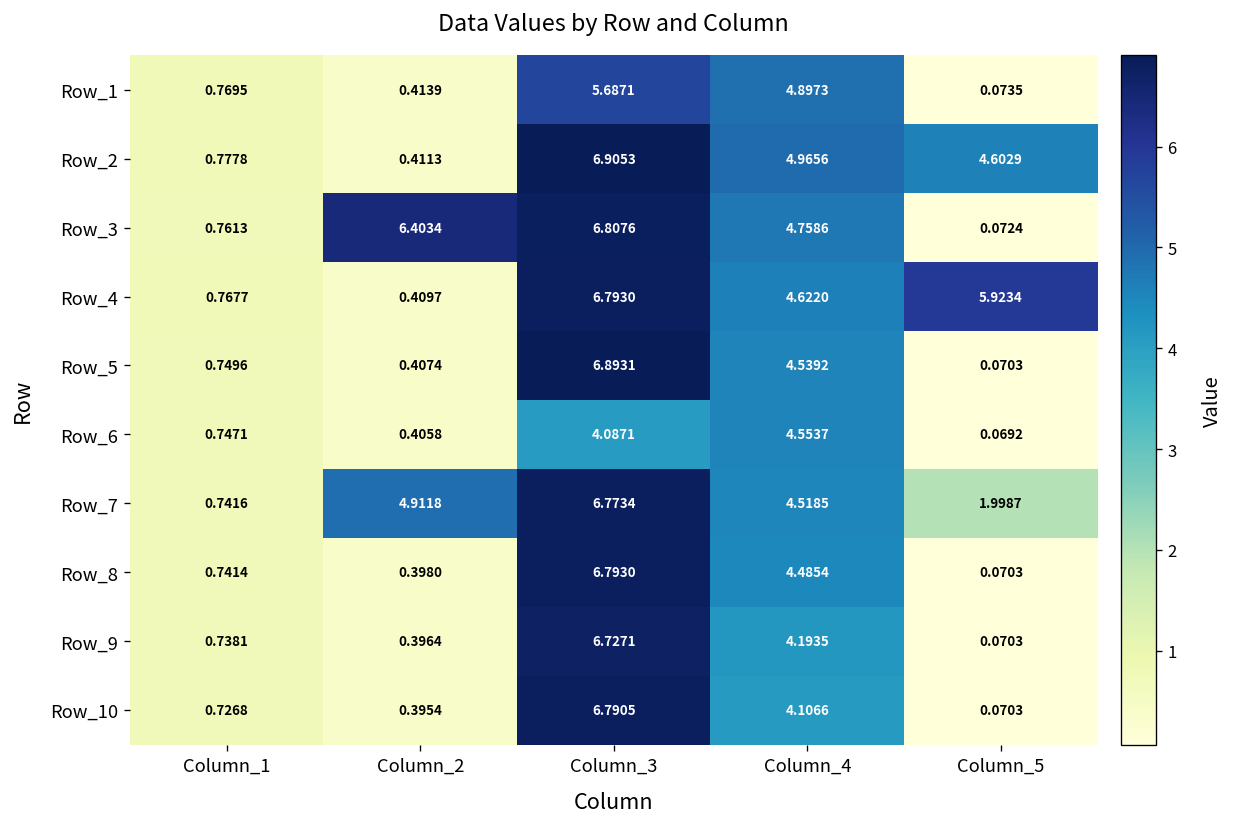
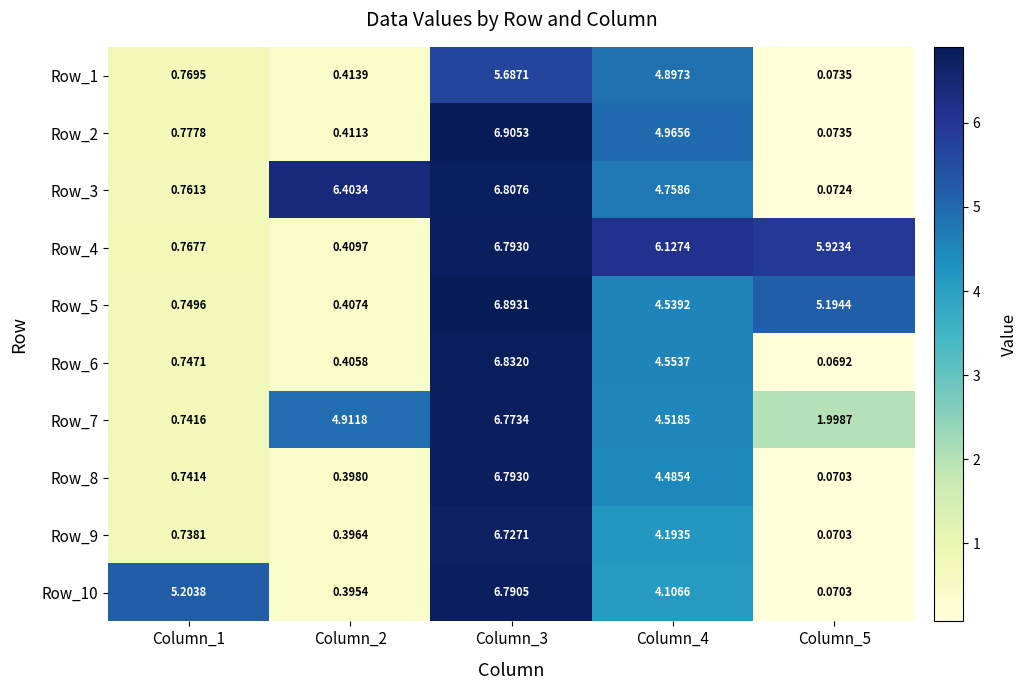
  {
    "Row_1": {
      "Column_1": 0.7695,
      "Column_2": 0.4139,
      "Column_3": 5.6871,
      "Column_4": 4.8973,
      "Column_5": 0.0735
    },
    "Row_2": {
      "Column_1": 0.7778,
      "Column_2": 0.4113,
      "Column_3": 6.9053,
      "Column_4": 4.9656,
-     "Column_5": 4.6029
+     "Column_5": 0.0735
    },
    "Row_3": {
      "Column_1": 0.7613,
      "Column_2": 6.4034,
      "Column_3": 6.8076,
      "Column_4": 4.7586,
      "Column_5": 0.0724
    },
    "Row_4": {
      "Column_1": 0.7677,
      "Column_2": 0.4097,
      "Column_3": 6.7930,
-     "Column_4": 4.6220,
+     "Column_4": 6.1274,
      "Column_5": 5.9234
    },
    "Row_5": {
      "Column_1": 0.7496,
      "Column_2": 0.4074,
      "Column_3": 6.8931,
      "Column_4": 4.5392,
-     "Column_5": 0.0703
+     "Column_5": 5.1944
    },
    "Row_6": {
      "Column_1": 0.7471,
      "Column_2": 0.4058,
-     "Column_3": 4.0871,
+     "Column_3": 6.8320,
      "Column_4": 4.5537,
      "Column_5": 0.0692
    },
    "Row_7": {
      "Column_1": 0.7416,
      "Column_2": 4.9118,
      "Column_3": 6.7734,
      "Column_4": 4.5185,
      "Column_5": 1.9987
    },
    "Row_8": {
      "Column_1": 0.7414,
      "Column_2": 0.3980,
      "Column_3": 6.7930,
      "Column_4": 4.4854,
      "Column_5": 0.0703
    },
    "Row_9": {
      "Column_1": 0.7381,
      "Column_2": 0.3964,
      "Column_3": 6.7271,
      "Column_4": 4.1935,
      "Column_5": 0.0703
    },
    "Row_10": {
-     "Column_1": 0.7268,
+     "Column_1": 5.2038,
      "Column_2": 0.3954,
      "Column_3": 6.7905,
      "Column_4": 4.1066,
      "Column_5": 0.0703
    }
  }
